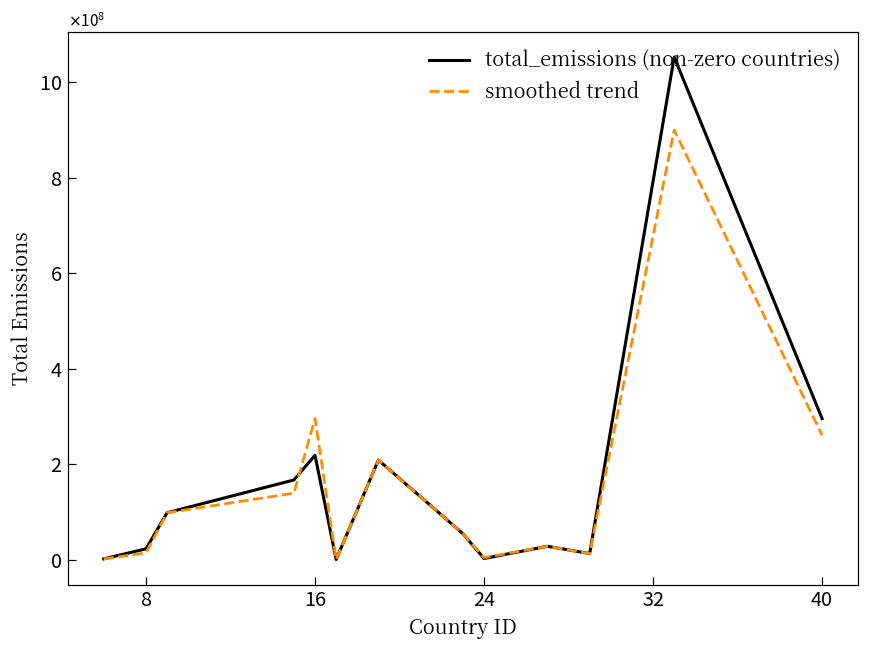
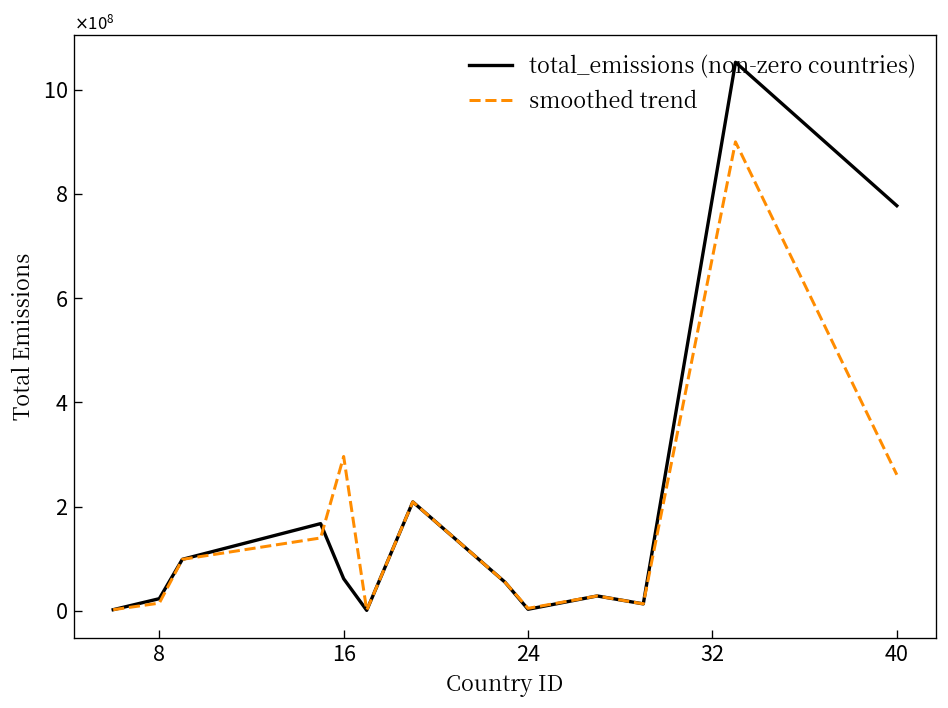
  {
    "total_emissions (non-zero countries)": {
      "8": 20000000,
-     "16": 220000000,
-     "40": 300000000
+     "16": 60000000,
+     "40": 780000000
    },
    "smoothed trend": {
      "8": 20000000,
      "16": 300000000,
      "40": 260000000
    }
  }
